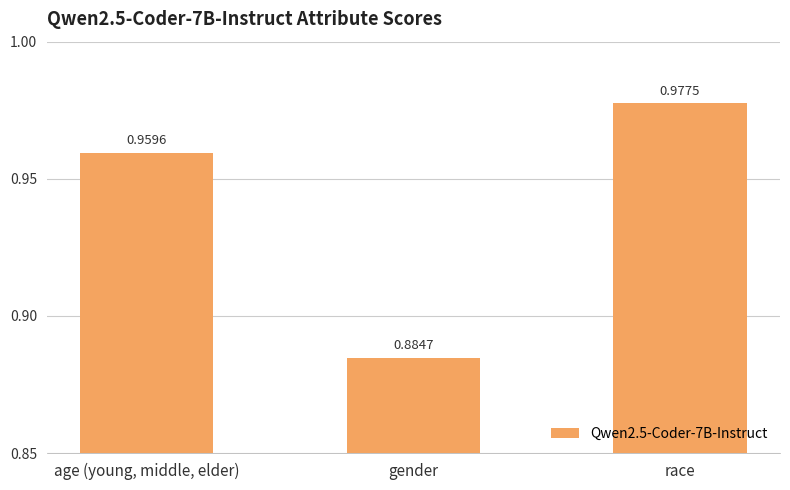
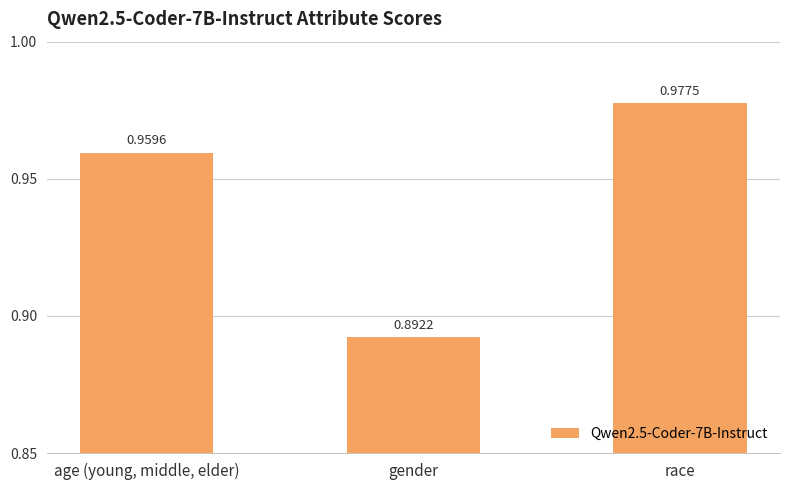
  {
    "age (young, middle, elder)": 0.9596,
-   "gender": 0.8847,
+   "gender": 0.8922,
    "race": 0.9775
  }
